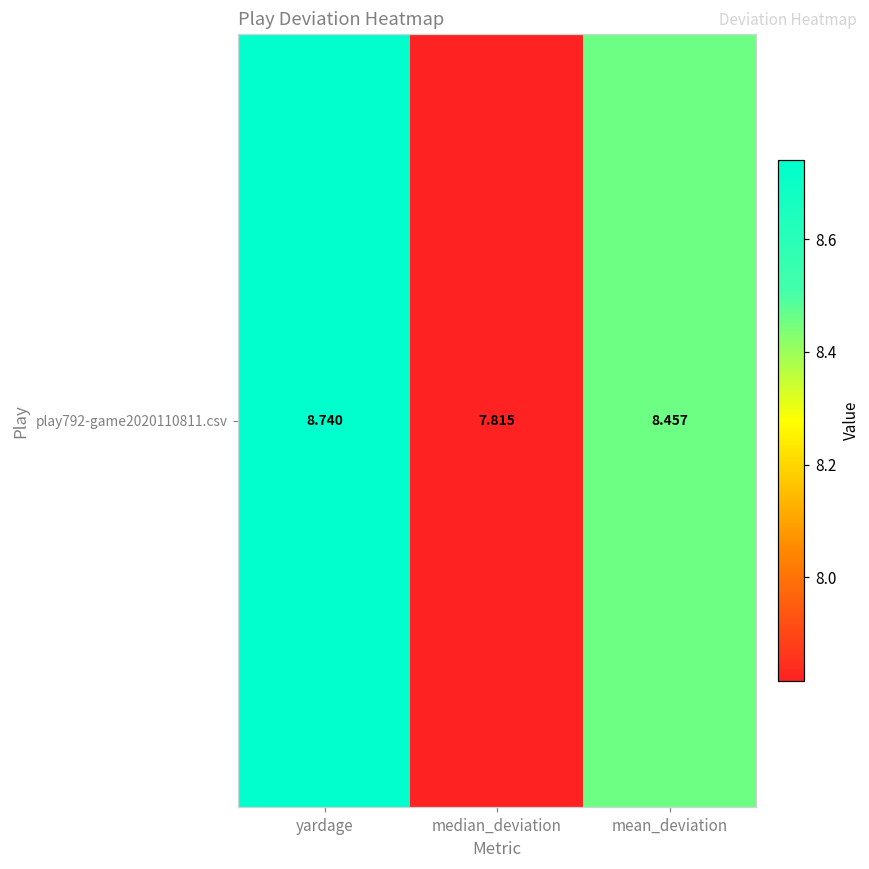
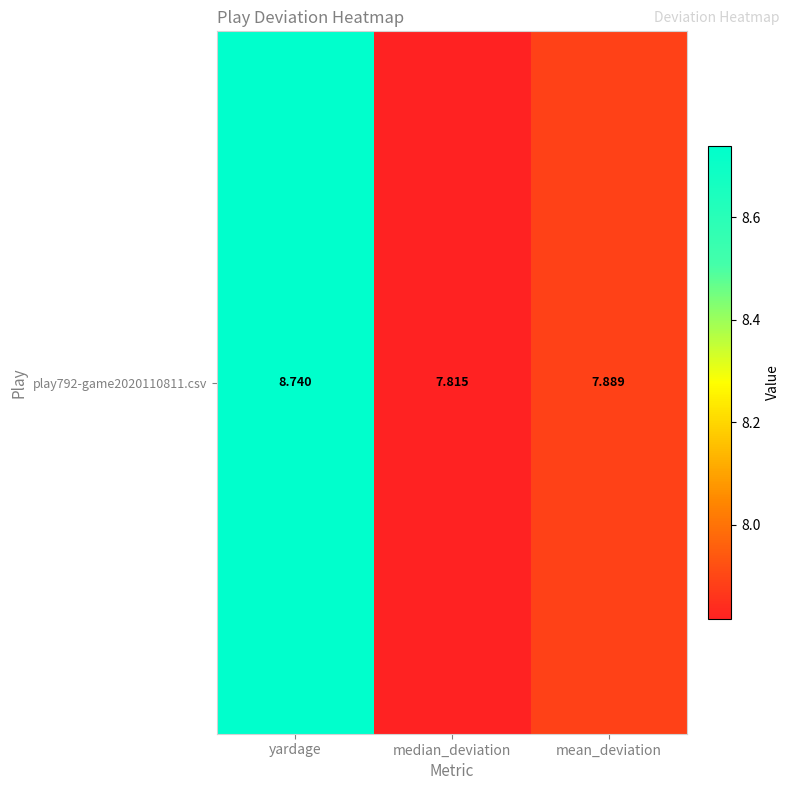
  {
    "play792-game2020110811.csv": {
      "yardage": 8.740,
      "median_deviation": 7.815,
-     "mean_deviation": 8.457
+     "mean_deviation": 7.889
    }
  }
